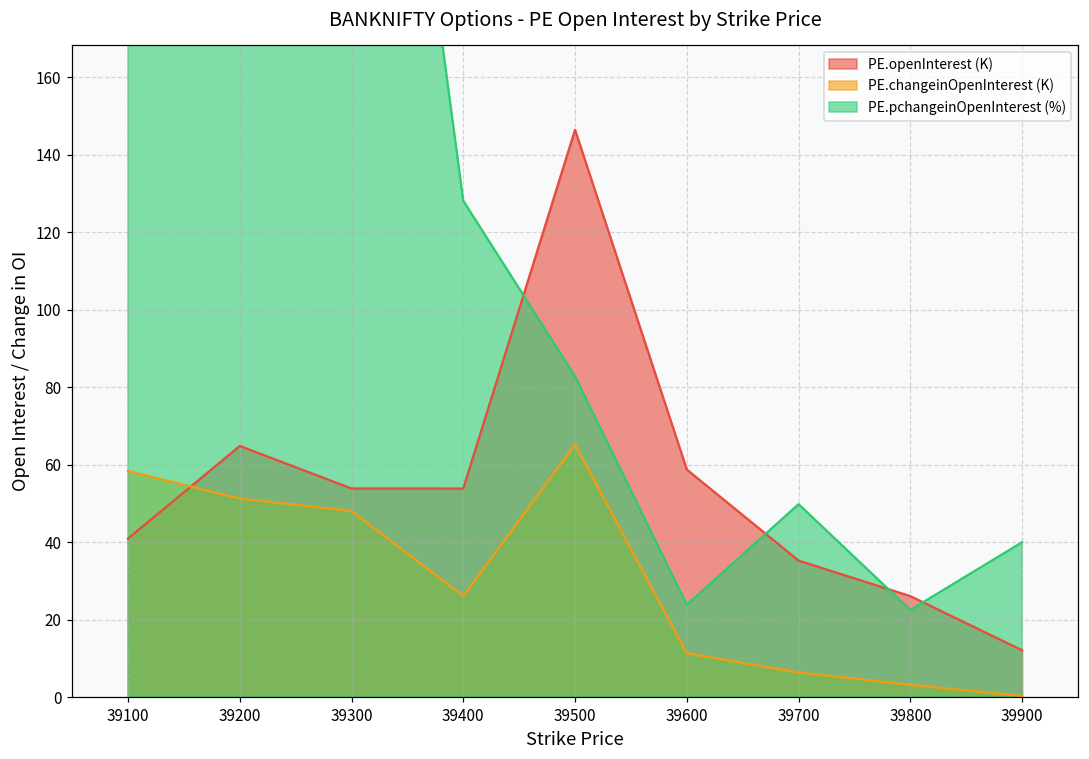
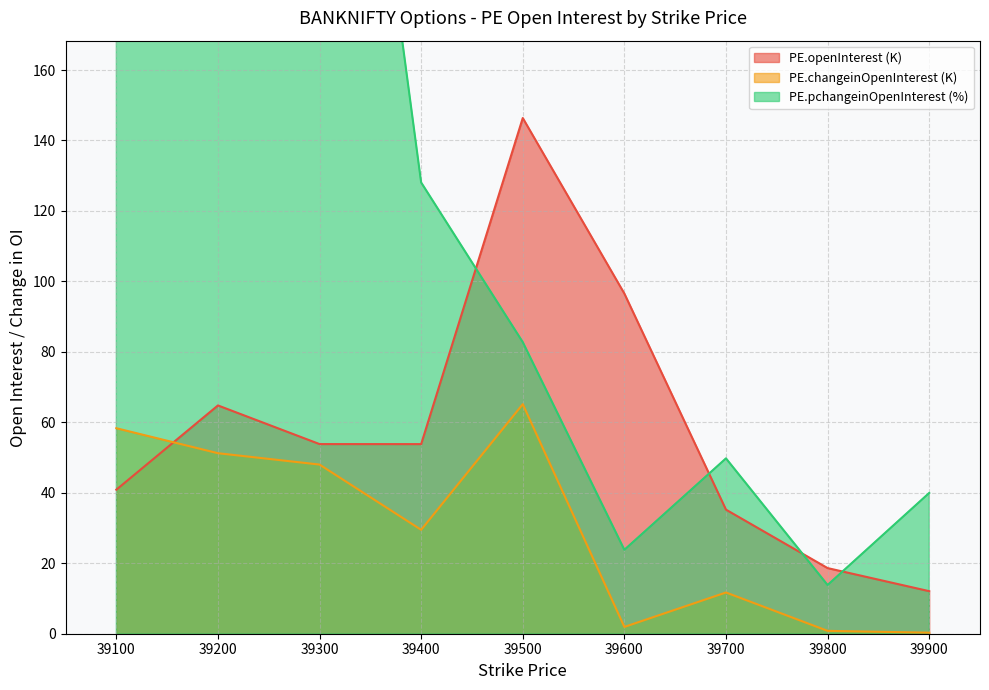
  {
    "PE.openInterest (K)": {
      "39100": 41,
      "39200": 65,
      "39300": 54,
      "39400": 54,
      "39500": 146,
-     "39600": 59,
+     "39600": 97,
      "39700": 35,
-     "39800": 26,
+     "39800": 19,
      "39900": 12
    },
    "PE.changeinOpenInterest (K)": {
      "39100": 58,
      "39200": 51,
      "39300": 48,
-     "39400": 26,
+     "39400": 29,
      "39500": 65,
-     "39600": 11,
-     "39700": 6,
-     "39800": 3,
+     "39600": 2,
+     "39700": 12,
+     "39800": 1,
      "39900": 0
    },
    "PE.pchangeinOpenInterest (%)": {
      "39400": 128,
      "39500": 83,
      "39600": 24,
      "39700": 50,
-     "39800": 22,
+     "39800": 14,
      "39900": 40
    }
  }
